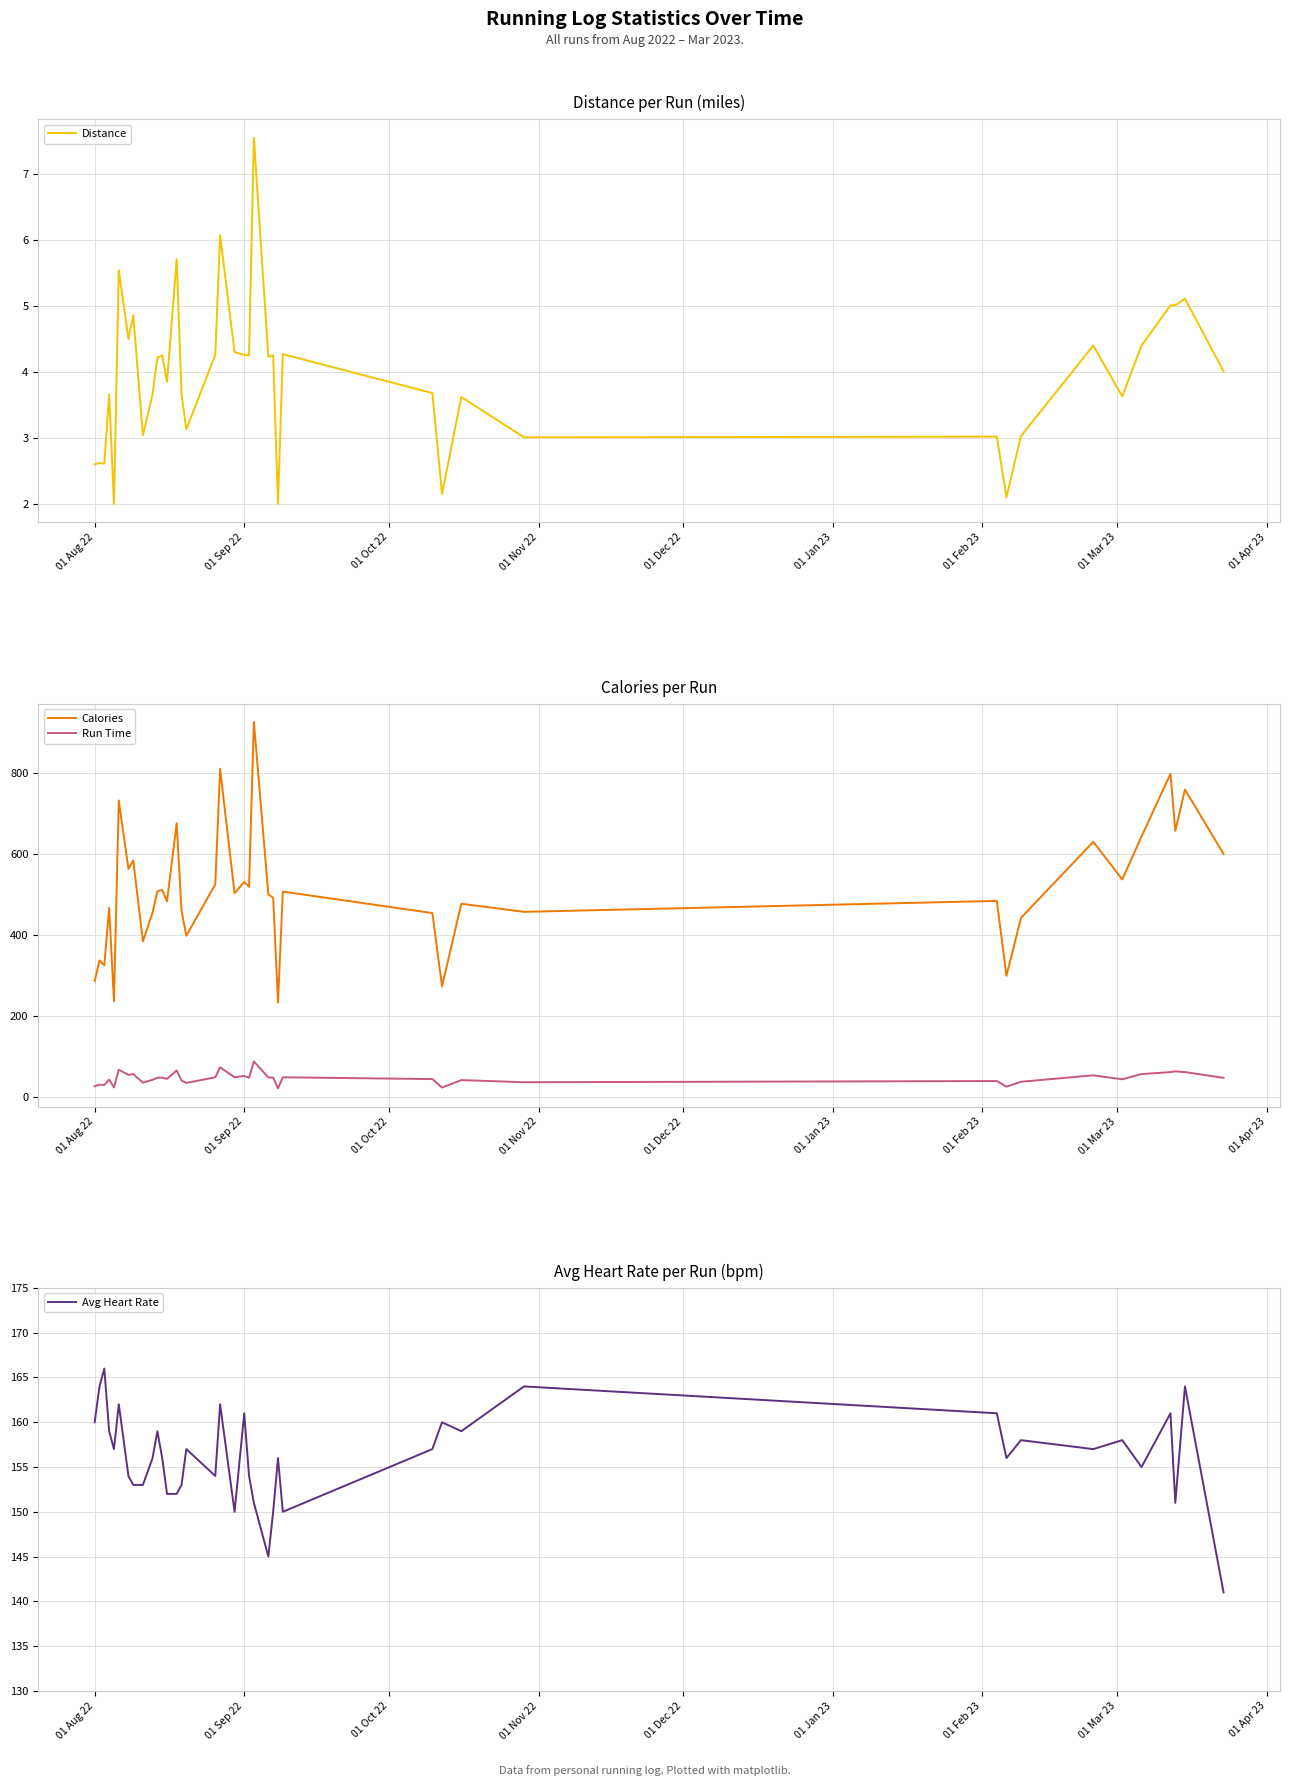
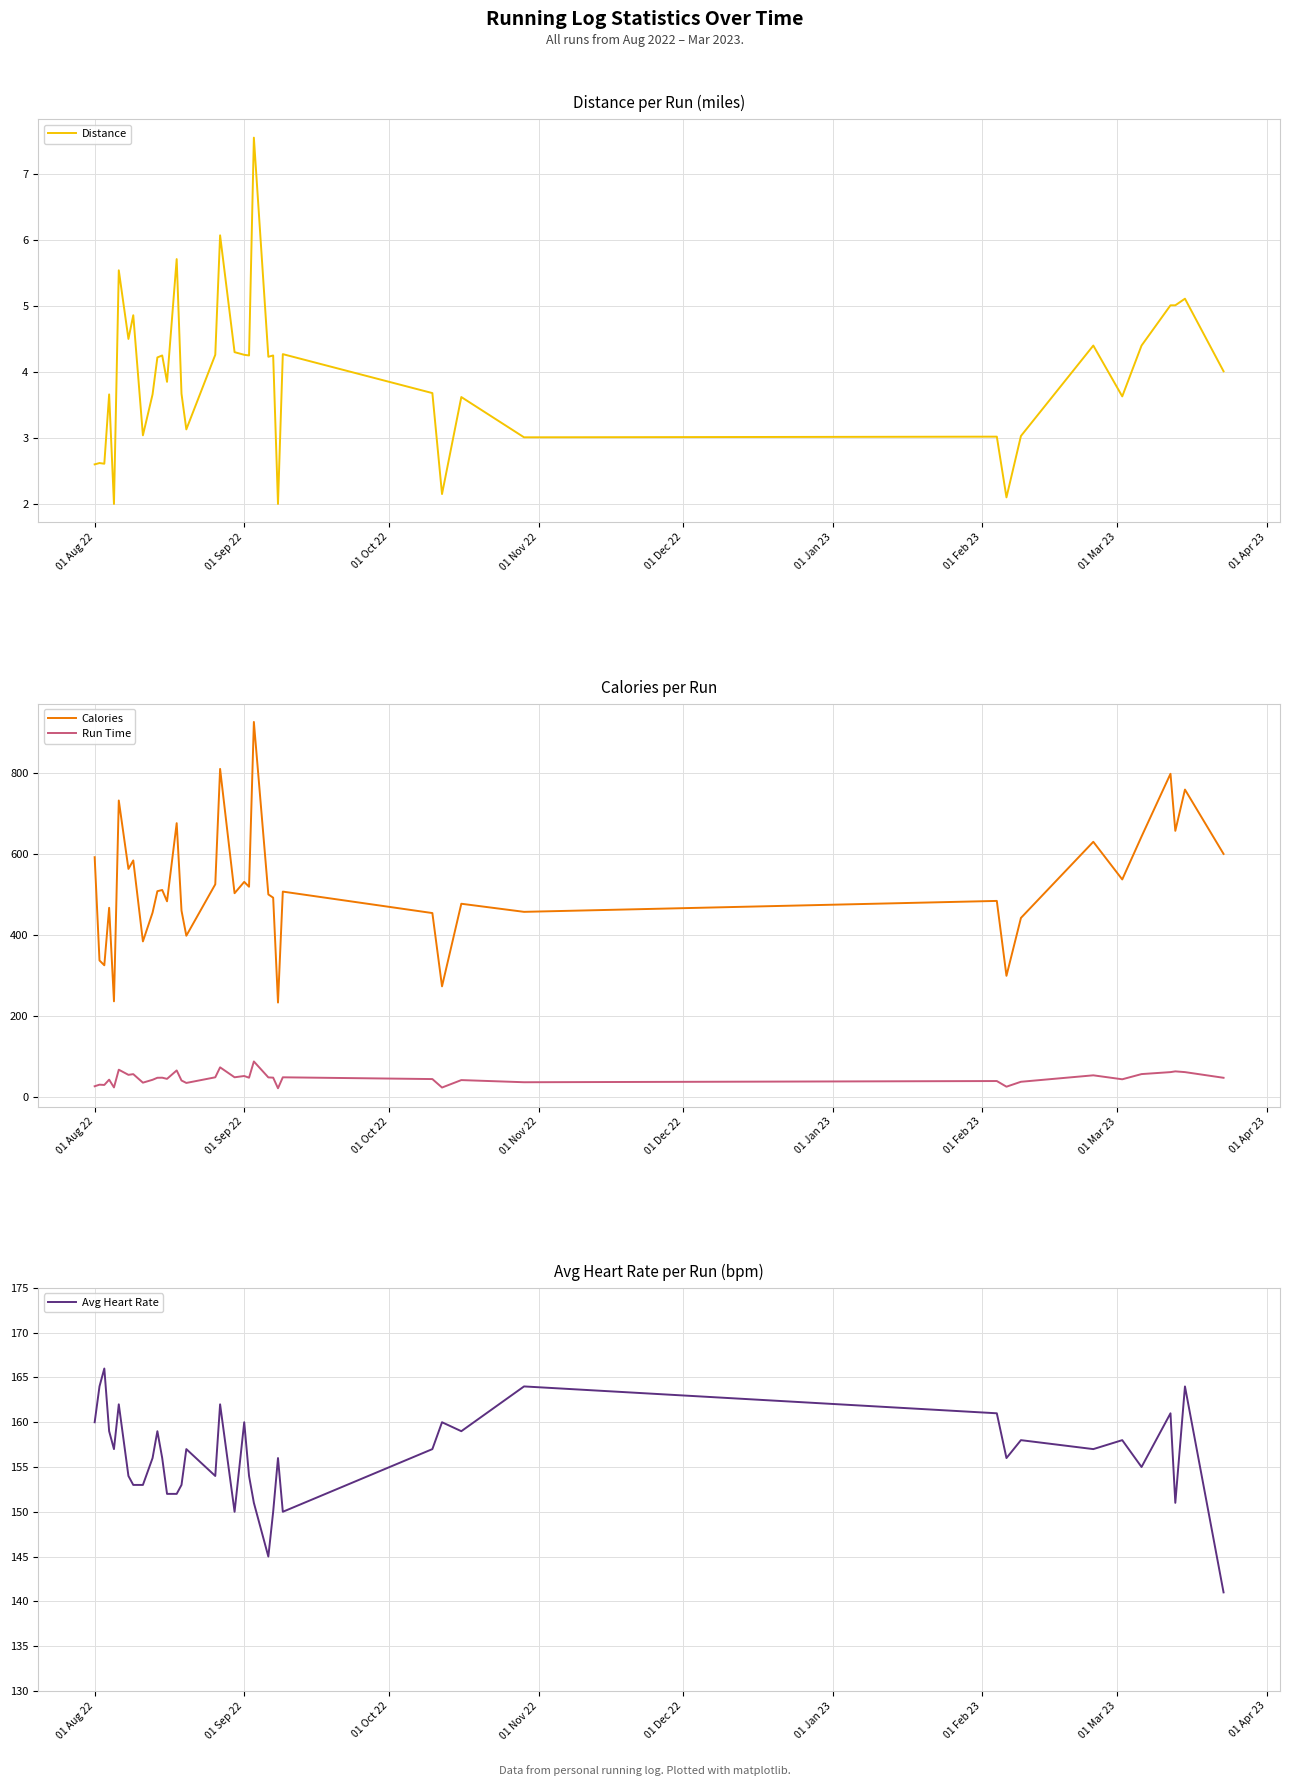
  {
    "Distance per Run (miles)": {
      "01 Aug 22": 2.6,
      "01 Sep 22": 4.3
    },
    "Calories per Run": {
      "Calories": {
-       "01 Aug 22": 290,
+       "01 Aug 22": 590,
        "01 Sep 22": 530
      },
      "Run Time": {
        "01 Aug 22": 30,
        "01 Sep 22": 50
      }
    },
    "Avg Heart Rate per Run (bpm)": {
      "01 Aug 22": 160,
-     "01 Sep 22": 161
+     "01 Sep 22": 160
    }
  }
